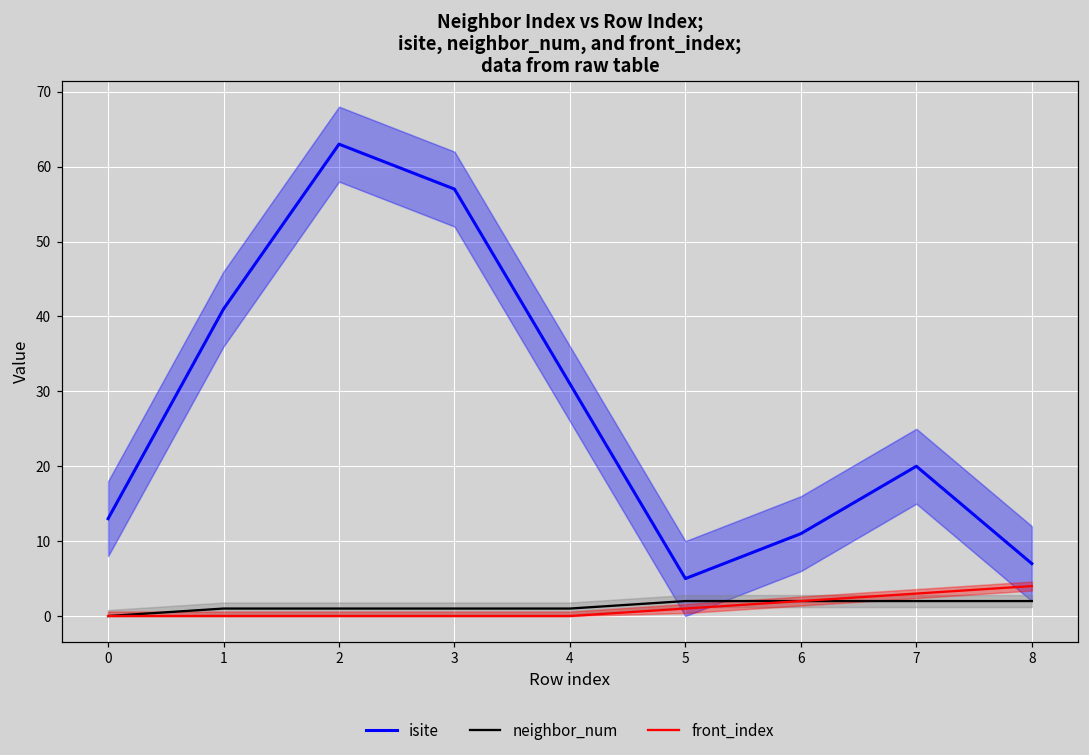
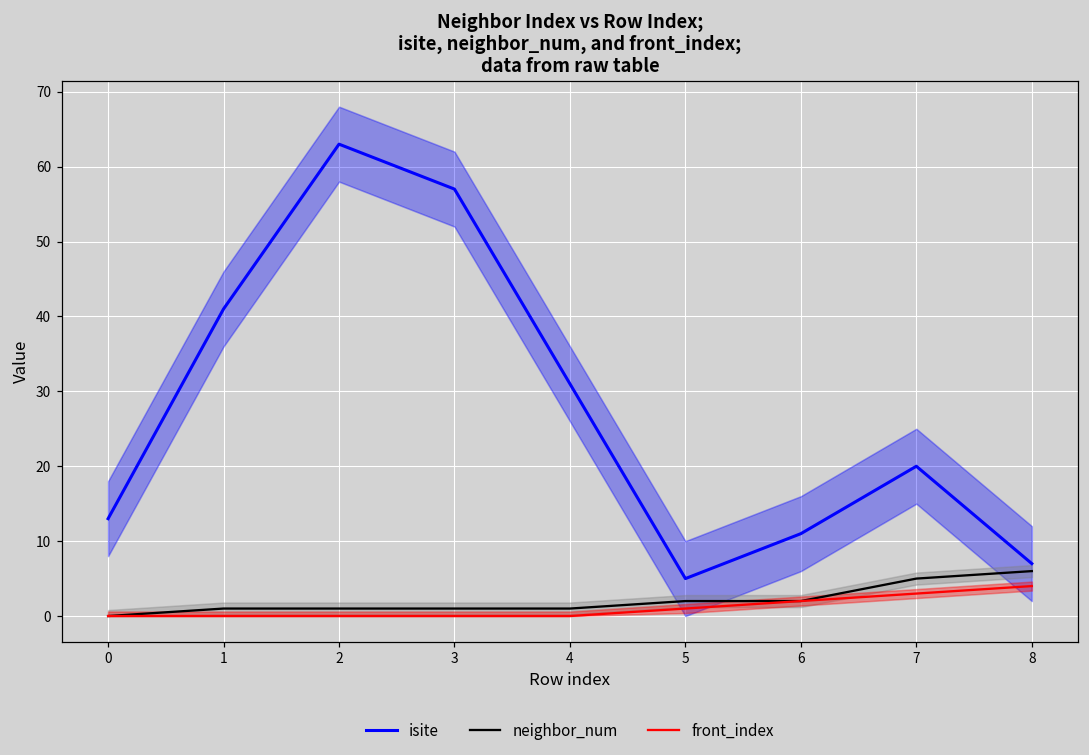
  {
    "neighbor_num": {
      "1": 1,
      "2": 1,
      "3": 1,
      "4": 1,
      "5": 2,
-     "7": 2,
-     "8": 2
+     "7": 5,
+     "8": 6
    }
  }
